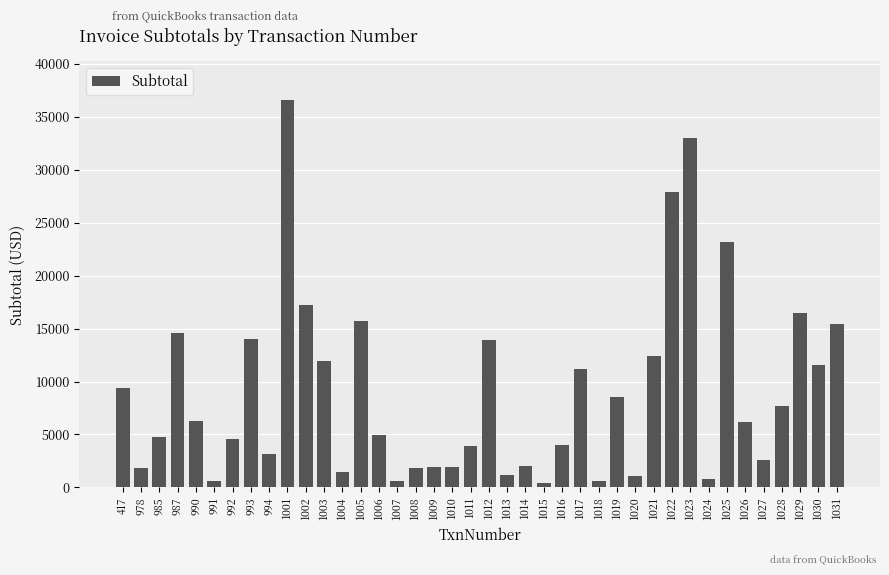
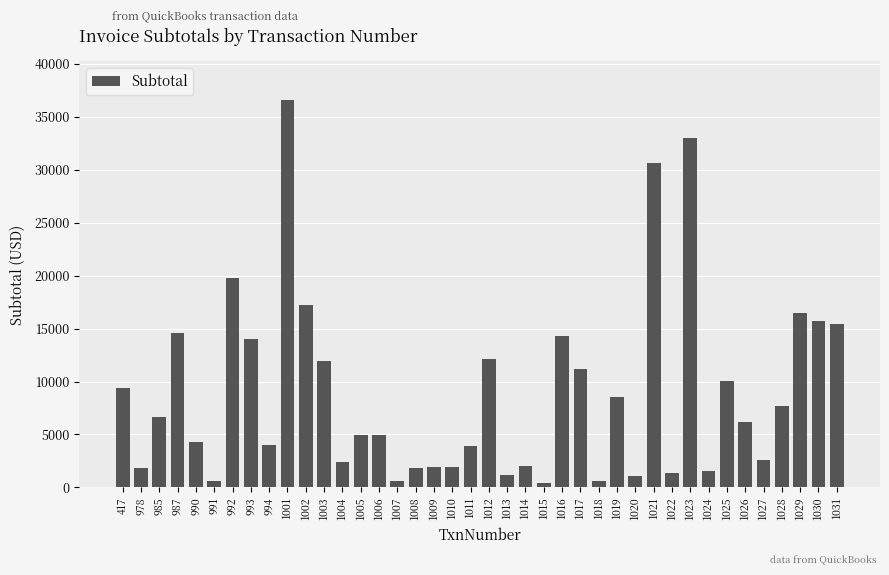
  {
    "417": 9400,
    "978": 1800,
-   "985": 4800,
+   "985": 6600,
    "987": 14600,
-   "990": 6300,
+   "990": 4300,
    "991": 600,
-   "992": 4600,
+   "992": 19800,
    "993": 14000,
-   "994": 3200,
+   "994": 4000,
    "1001": 36600,
    "1002": 17300,
    "1003": 11900,
-   "1004": 1500,
-   "1005": 15700,
+   "1004": 2400,
+   "1005": 5000,
    "1006": 5000,
    "1007": 600,
    "1008": 1800,
    "1009": 1900,
    "1010": 2000,
    "1011": 3900,
-   "1012": 13900,
+   "1012": 12200,
    "1013": 1200,
    "1014": 2000,
    "1015": 400,
-   "1016": 4000,
+   "1016": 14300,
    "1017": 11200,
    "1018": 600,
    "1019": 8500,
    "1020": 1000,
-   "1021": 12400,
-   "1022": 27900,
+   "1021": 30600,
+   "1022": 1400,
    "1023": 33000,
-   "1024": 800,
-   "1025": 23200,
+   "1024": 1600,
+   "1025": 10100,
    "1026": 6200,
    "1027": 2600,
    "1028": 7700,
    "1029": 16500,
-   "1030": 11600,
+   "1030": 15700,
    "1031": 15400
  }
